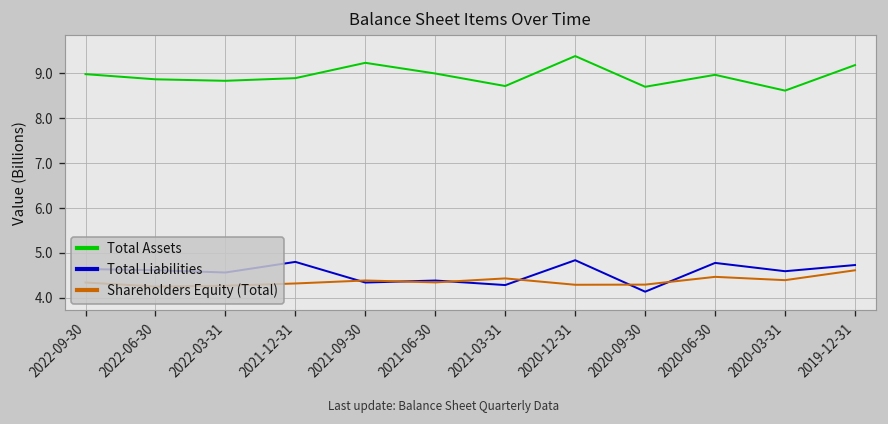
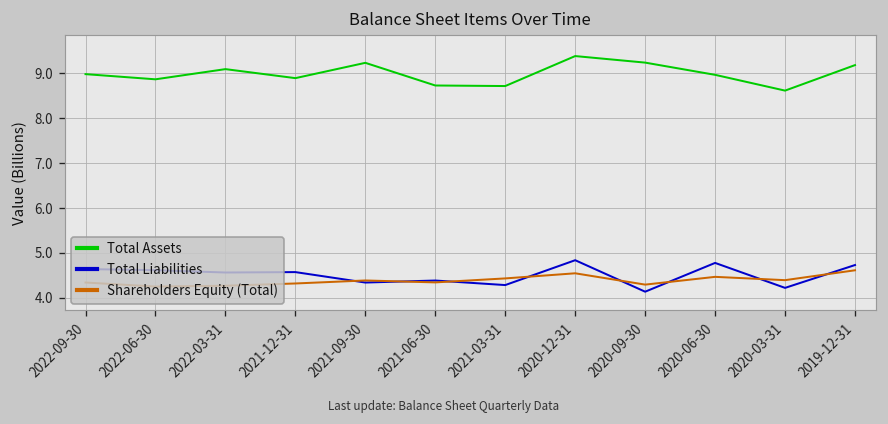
  {
    "Total Assets": {
      "2022-09-30": 9.0,
      "2022-06-30": 8.9,
-     "2022-03-31": 8.8,
+     "2022-03-31": 9.1,
      "2021-12-31": 8.9,
      "2021-09-30": 9.2,
-     "2021-06-30": 9.0,
+     "2021-06-30": 8.7,
      "2021-03-31": 8.7,
      "2020-12-31": 9.4,
-     "2020-09-30": 8.7,
+     "2020-09-30": 9.2,
      "2020-06-30": 9.0,
      "2020-03-31": 8.6,
      "2019-12-31": 9.2
    },
    "Total Liabilities": {
-     "2021-12-31": 4.8,
+     "2021-12-31": 4.6,
      "2021-03-31": 4.3,
      "2020-12-31": 4.8,
      "2020-09-30": 4.1,
      "2020-06-30": 4.8,
-     "2020-03-31": 4.6,
+     "2020-03-31": 4.2,
      "2019-12-31": 4.7
    },
    "Shareholders Equity (Total)": {
      "2021-12-31": 4.3,
      "2021-03-31": 4.4,
-     "2020-12-31": 4.3,
+     "2020-12-31": 4.5,
      "2020-09-30": 4.3,
      "2020-06-30": 4.5,
      "2020-03-31": 4.4,
      "2019-12-31": 4.6
    }
  }
